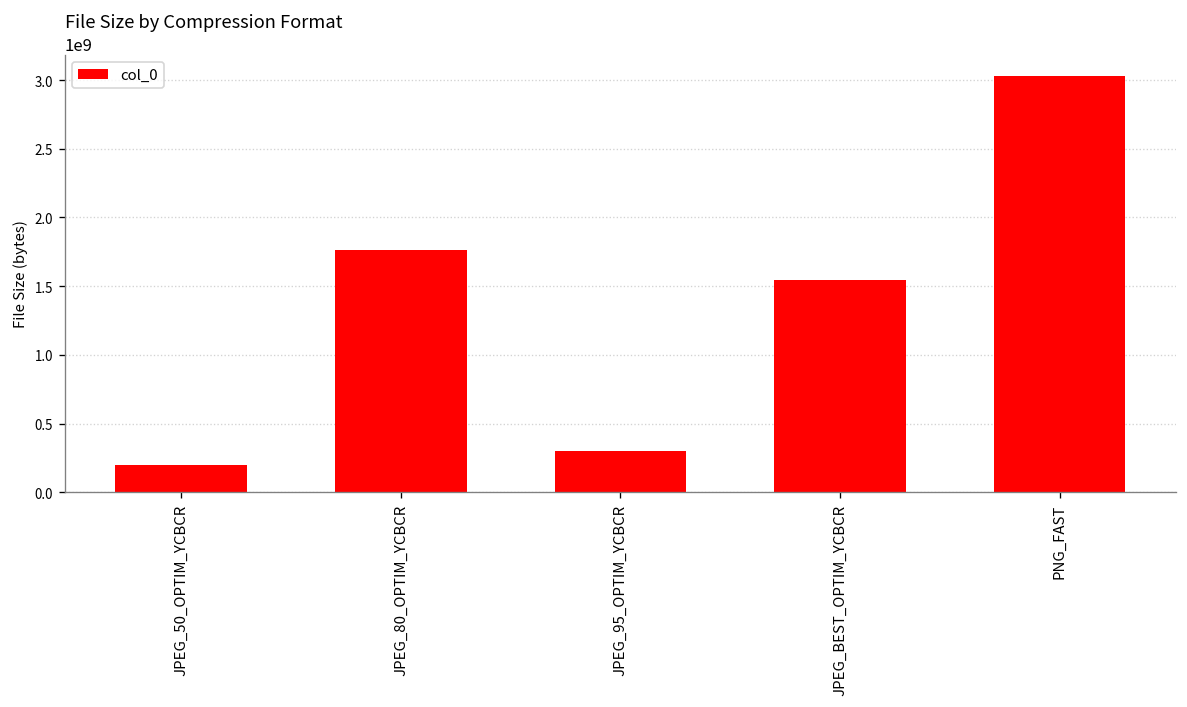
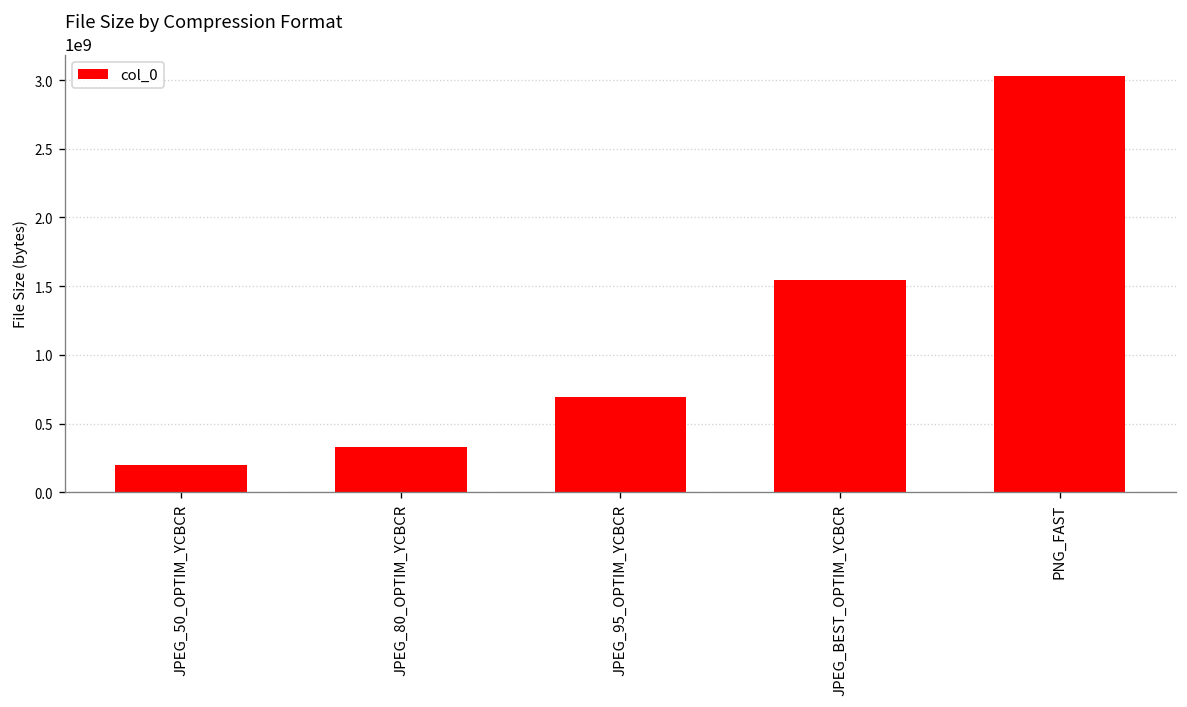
  {
    "JPEG_50_OPTIM_YCBCR": 200000000,
-   "JPEG_80_OPTIM_YCBCR": 1760000000,
-   "JPEG_95_OPTIM_YCBCR": 300000000,
+   "JPEG_80_OPTIM_YCBCR": 330000000,
+   "JPEG_95_OPTIM_YCBCR": 690000000,
    "JPEG_BEST_OPTIM_YCBCR": 1550000000,
    "PNG_FAST": 3030000000
  }
